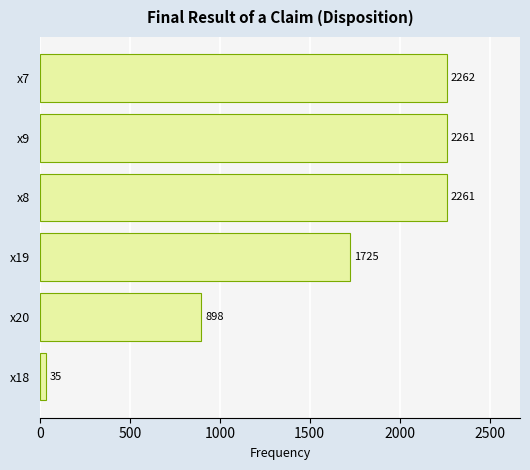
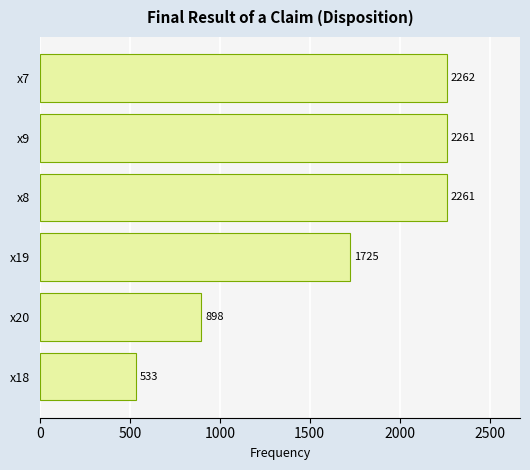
  {
    "x7": 2262,
    "x9": 2261,
    "x8": 2261,
    "x19": 1725,
    "x20": 898,
-   "x18": 35
+   "x18": 533
  }
